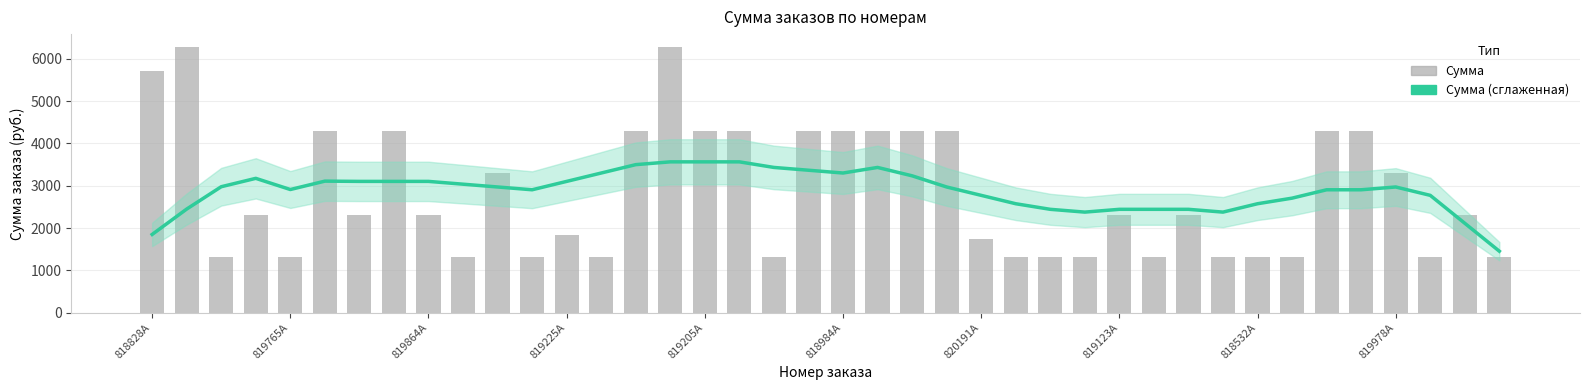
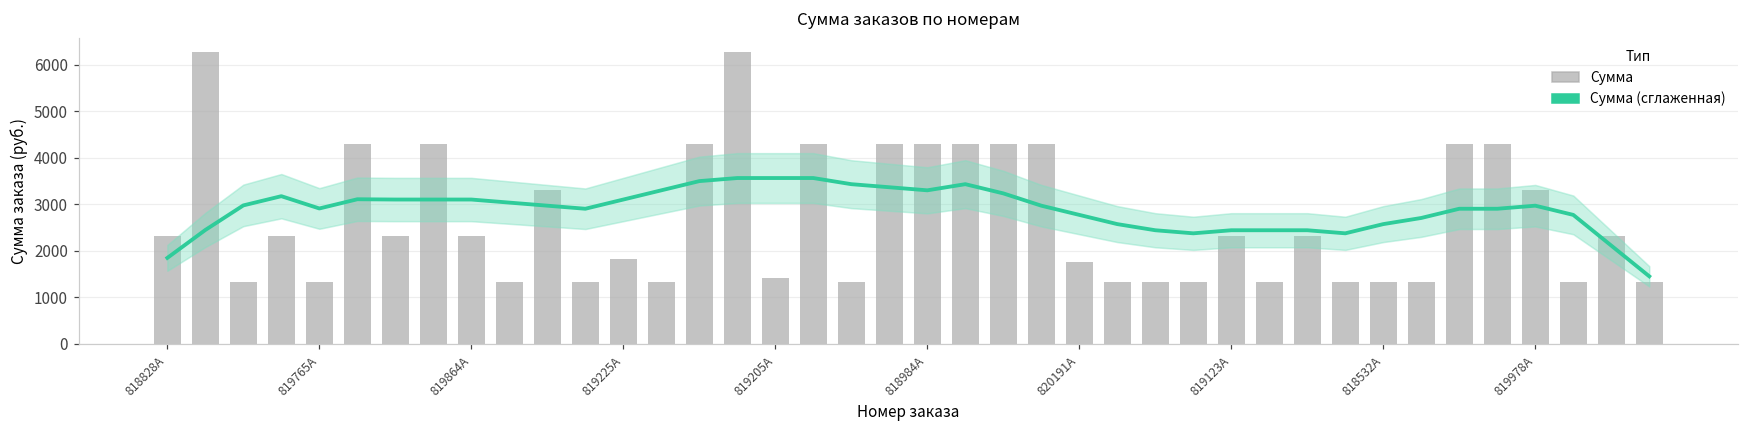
  {
    "Сумма": {
-     "818828A": 5700,
+     "818828A": 2300,
      "819765A": 1300,
      "819864A": 2300,
      "819225A": 1800,
-     "819205A": 4300,
+     "819205A": 1400,
      "818984A": 4300,
      "820191A": 1700,
      "819123A": 2300,
      "818532A": 1300,
      "819978A": 3300
    },
    "Сумма (сглаженная)": {
      "818828A": 1800,
      "819765A": 2900,
      "819864A": 3100,
      "819225A": 3100,
      "819205A": 3600,
      "818984A": 3300,
      "820191A": 2800,
      "819123A": 2400,
      "818532A": 2600,
      "819978A": 3000
    }
  }
